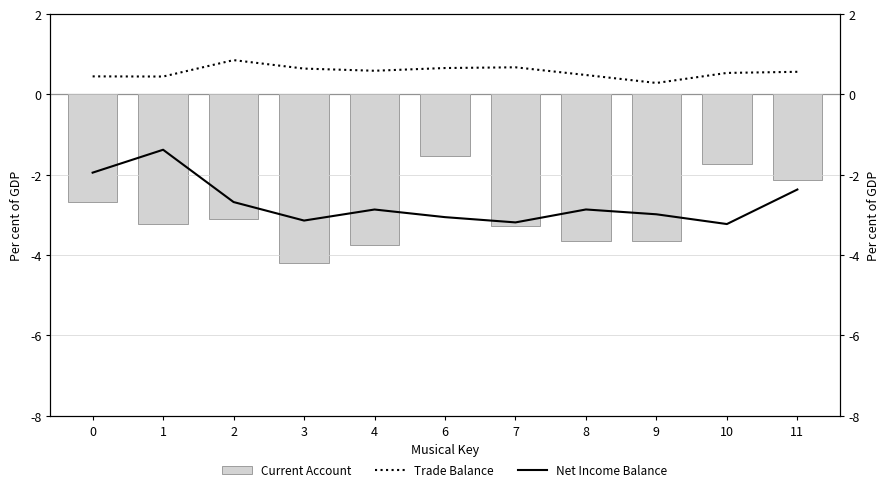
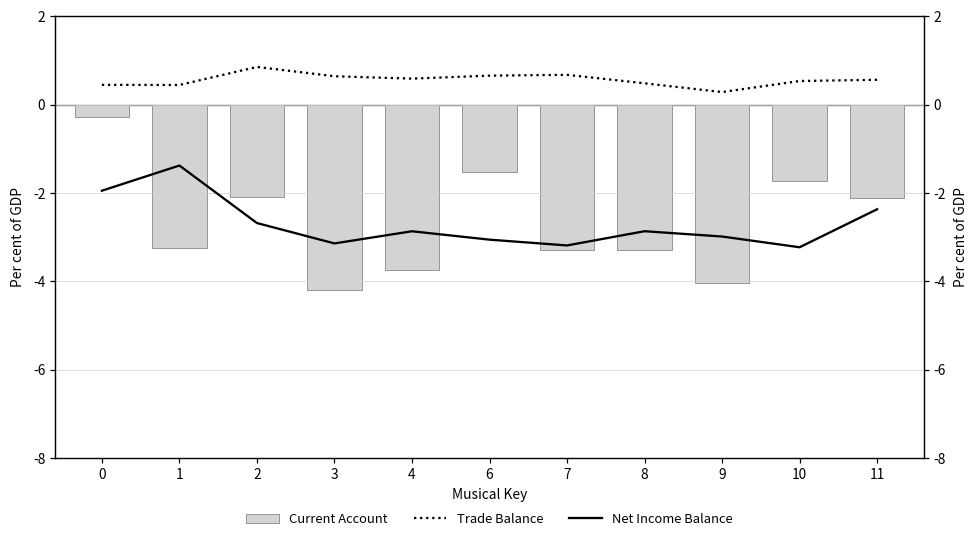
  {
    "Current Account": {
-     "0": -2.7,
+     "0": -0.3,
      "1": -3.2,
-     "2": -3.1,
+     "2": -2.1,
      "3": -4.2,
      "4": -3.8,
      "6": -1.5,
      "7": -3.3,
-     "8": -3.6,
-     "9": -3.7,
+     "8": -3.3,
+     "9": -4.0,
      "10": -1.7,
      "11": -2.1
    }
  }
